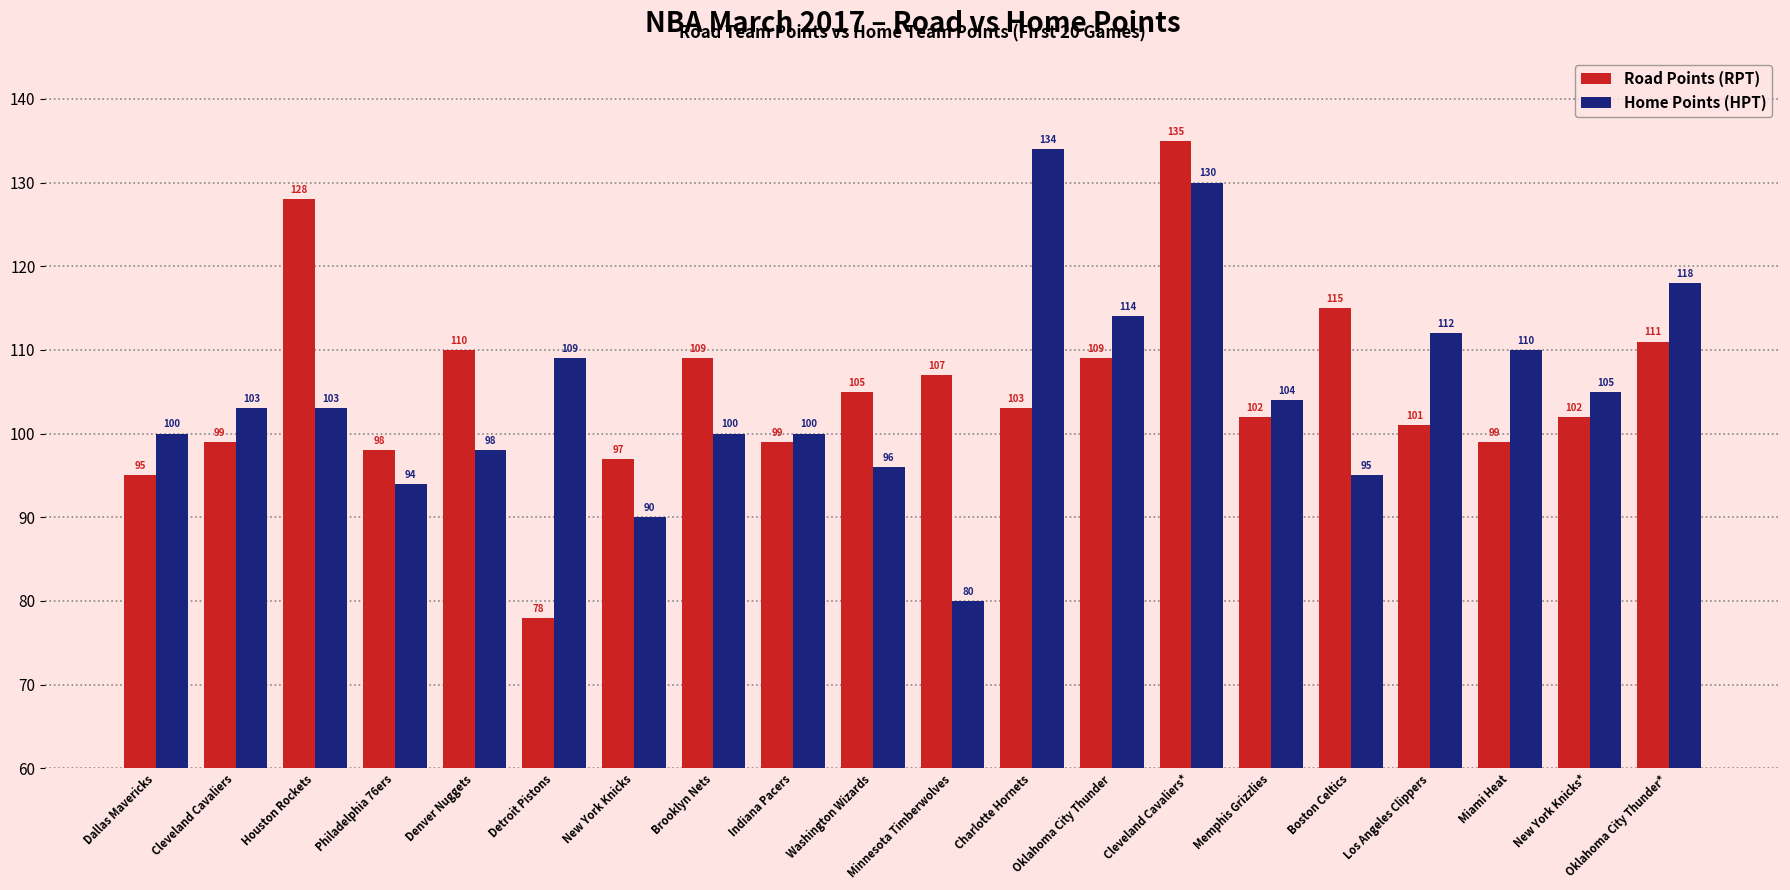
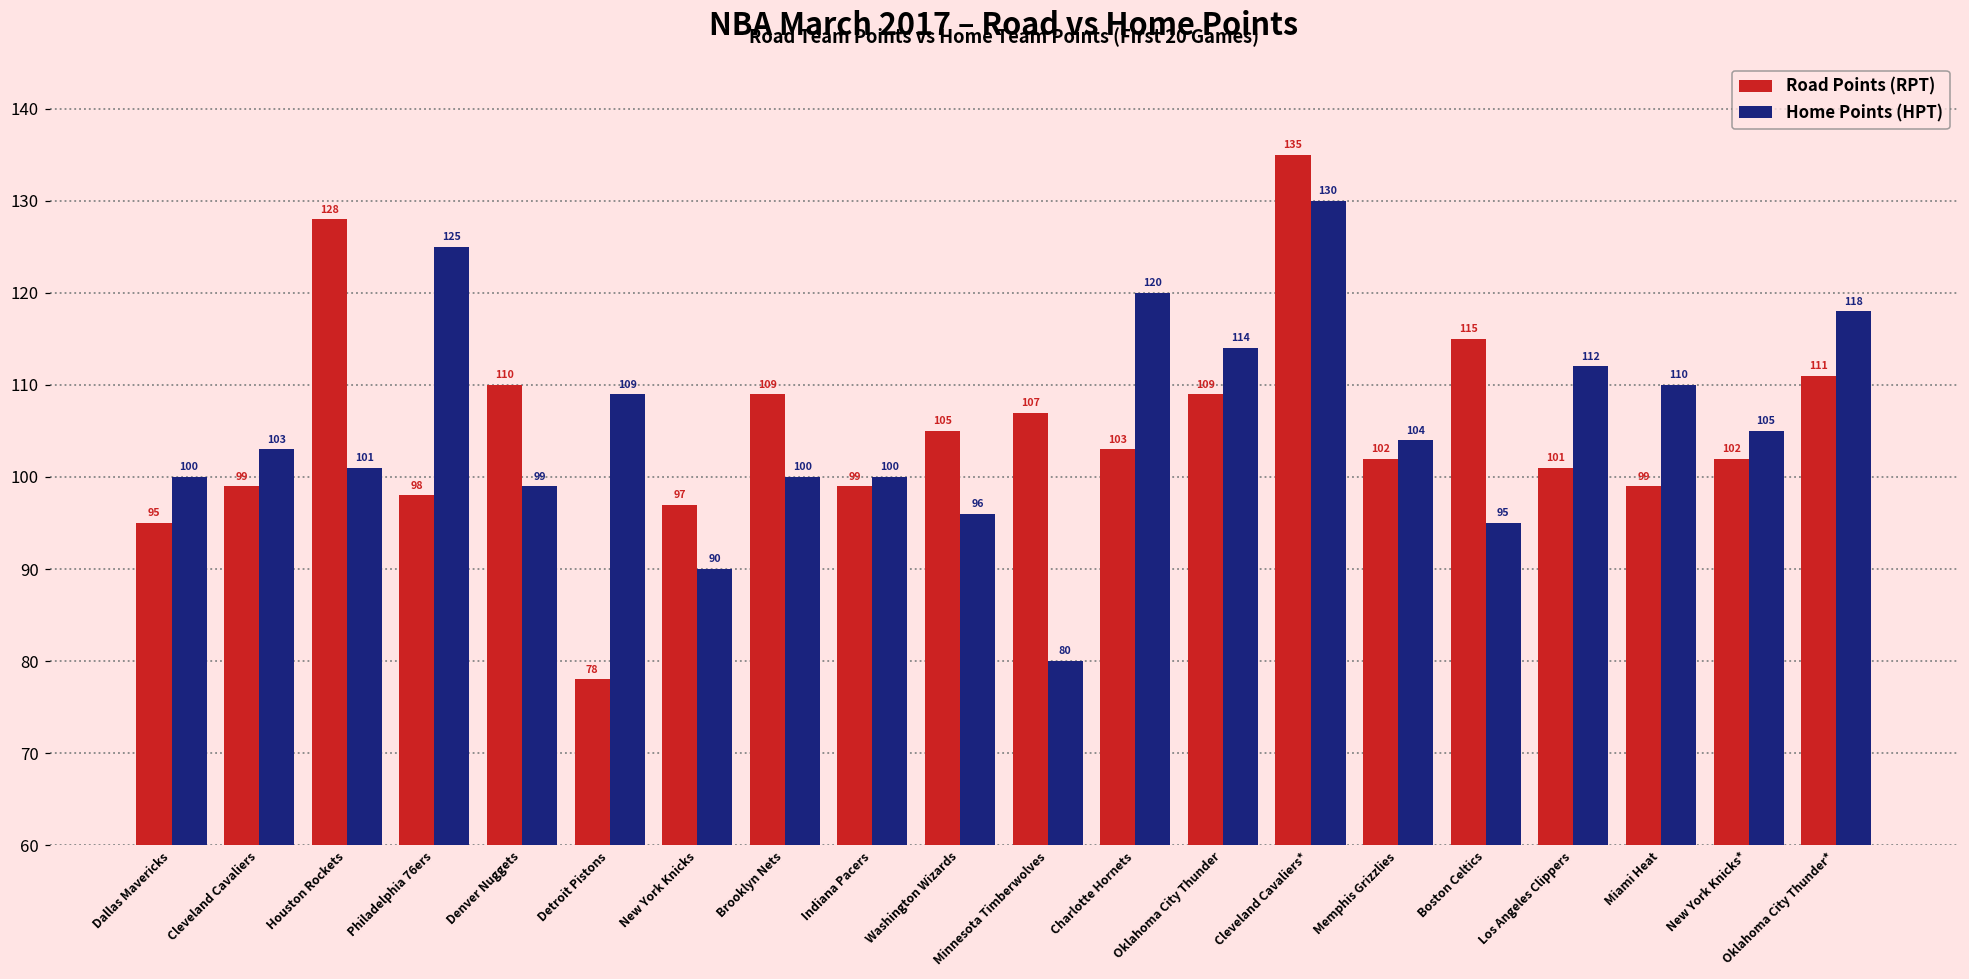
  {
    "Road Points (RPT)": {
      "Dallas Mavericks": 95,
      "Cleveland Cavaliers": 99,
      "Houston Rockets": 128,
      "Philadelphia 76ers": 98,
      "Denver Nuggets": 110,
      "Detroit Pistons": 78,
      "New York Knicks": 97,
      "Brooklyn Nets": 109,
      "Indiana Pacers": 99,
      "Washington Wizards": 105,
      "Minnesota Timberwolves": 107,
      "Charlotte Hornets": 103,
      "Oklahoma City Thunder": 109,
      "Cleveland Cavaliers*": 135,
      "Memphis Grizzlies": 102,
      "Boston Celtics": 115,
      "Los Angeles Clippers": 101,
      "Miami Heat": 99,
      "New York Knicks*": 102,
      "Oklahoma City Thunder*": 111
    },
    "Home Points (HPT)": {
      "Dallas Mavericks": 100,
      "Cleveland Cavaliers": 103,
-     "Houston Rockets": 103,
-     "Philadelphia 76ers": 94,
-     "Denver Nuggets": 98,
+     "Houston Rockets": 101,
+     "Philadelphia 76ers": 125,
+     "Denver Nuggets": 99,
      "Detroit Pistons": 109,
      "New York Knicks": 90,
      "Brooklyn Nets": 100,
      "Indiana Pacers": 100,
      "Washington Wizards": 96,
      "Minnesota Timberwolves": 80,
-     "Charlotte Hornets": 134,
+     "Charlotte Hornets": 120,
      "Oklahoma City Thunder": 114,
      "Cleveland Cavaliers*": 130,
      "Memphis Grizzlies": 104,
      "Boston Celtics": 95,
      "Los Angeles Clippers": 112,
      "Miami Heat": 110,
      "New York Knicks*": 105,
      "Oklahoma City Thunder*": 118
    }
  }
